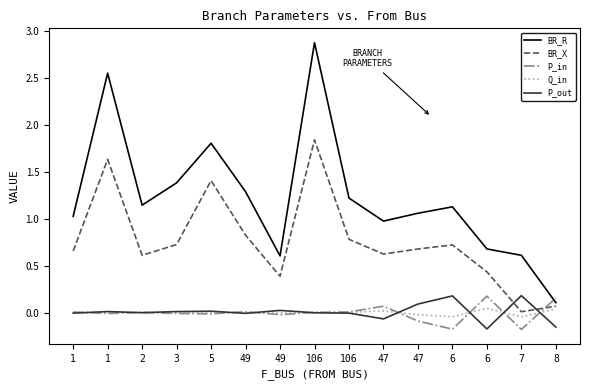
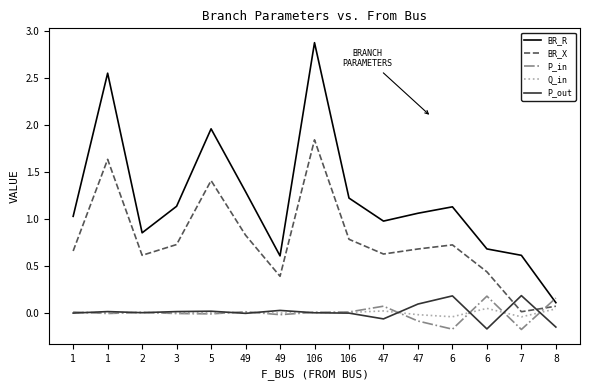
  {
    "BR_R": {
-     "2": 1.1,
-     "3": 1.4,
-     "5": 1.8,
+     "2": 0.8,
+     "3": 1.1,
+     "5": 2.0,
      "7": 0.6,
      "8": 0.1
    }
  }
